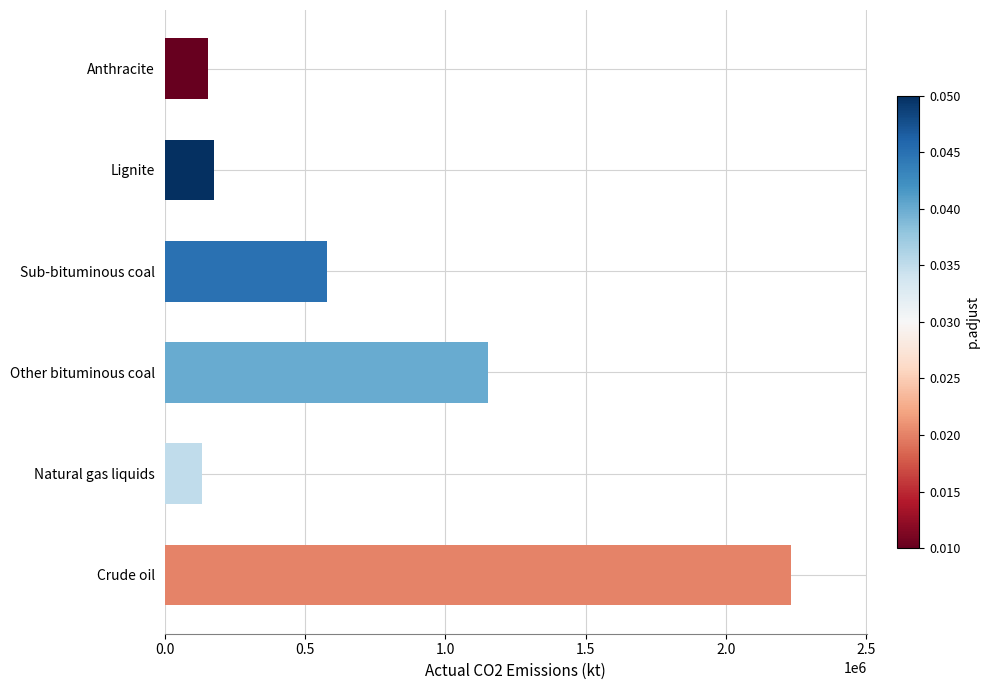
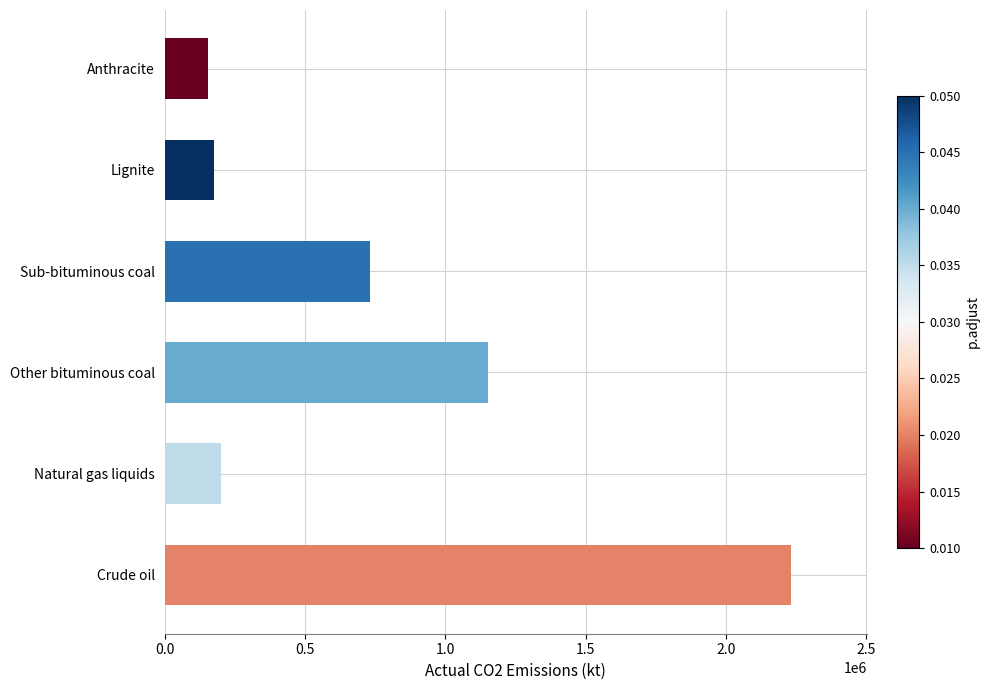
  {
    "Anthracite": 160000,
    "Lignite": 180000,
-   "Sub-bituminous coal": 580000,
+   "Sub-bituminous coal": 730000,
    "Other bituminous coal": 1150000,
-   "Natural gas liquids": 130000,
+   "Natural gas liquids": 200000,
    "Crude oil": 2230000
  }
